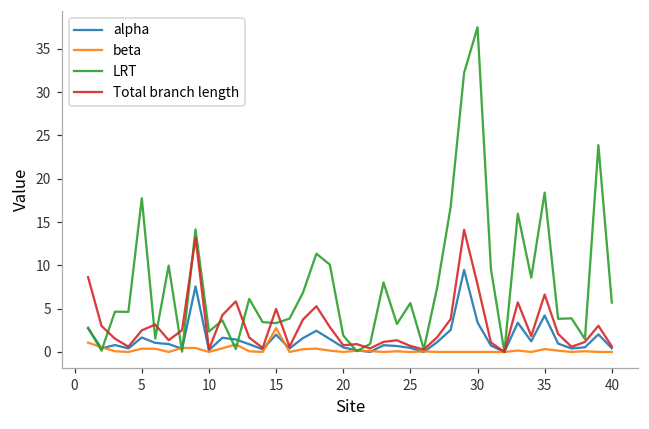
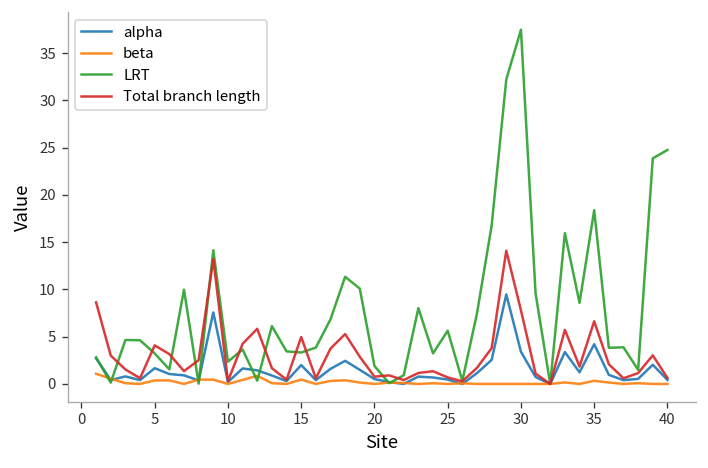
  {
    "alpha": {
      "5": 2,
      "15": 2,
      "30": 3,
      "35": 4
    },
    "beta": {
      "5": 0,
-     "15": 3,
+     "15": 0,
      "20": 0,
      "25": 0,
      "30": 0,
      "35": 0,
      "40": 0
    },
    "LRT": {
-     "5": 18,
+     "5": 3,
      "10": 2,
      "15": 3,
      "20": 2,
      "25": 6,
      "30": 37,
      "35": 18,
-     "40": 6
+     "40": 25
    },
    "Total branch length": {
-     "5": 2,
+     "5": 4,
      "15": 5,
      "30": 8,
      "35": 7
    }
  }
